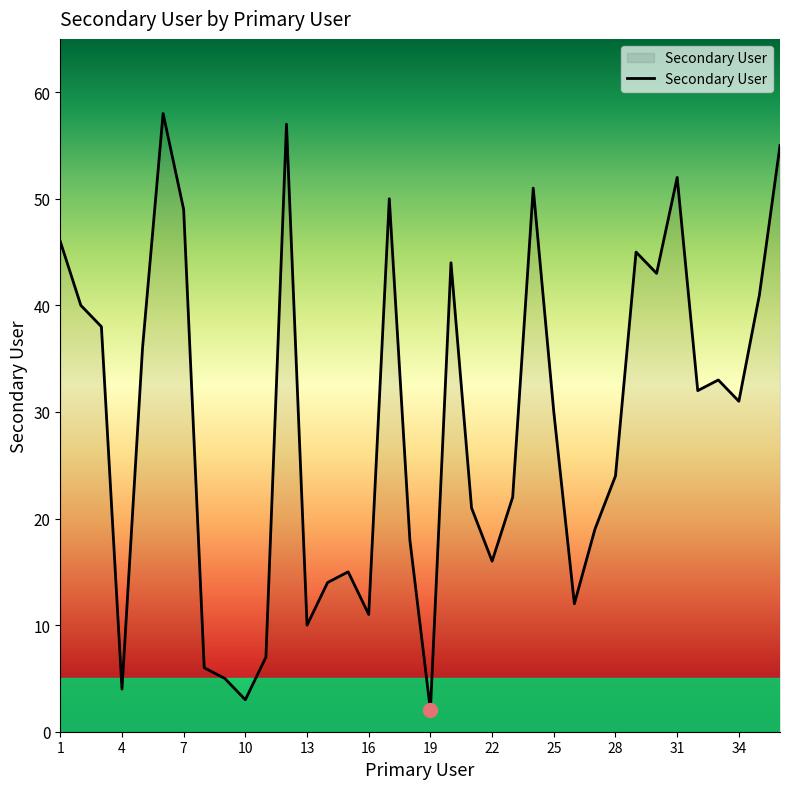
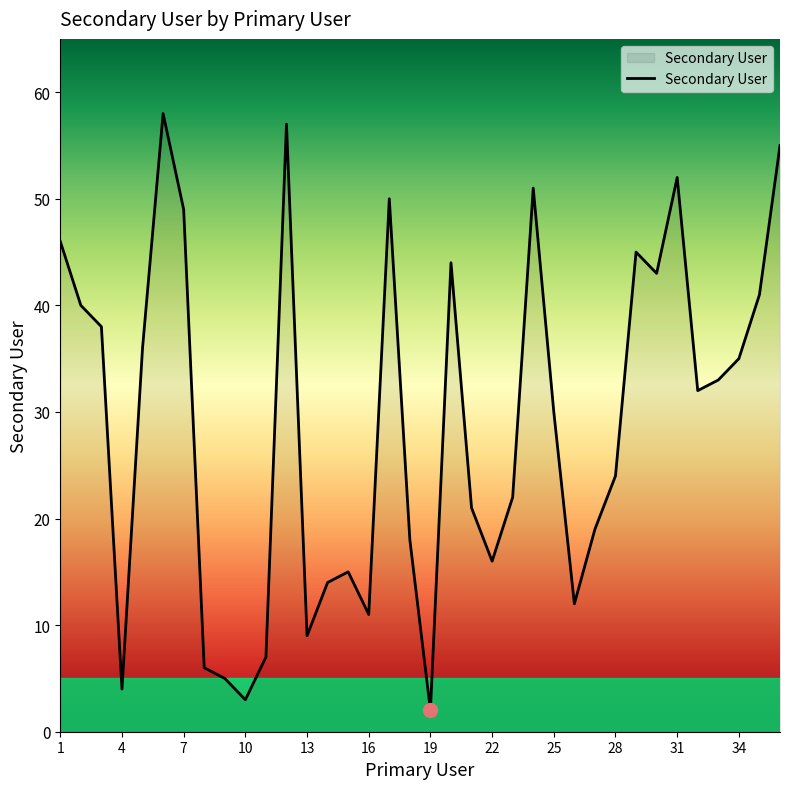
  {
    "Secondary User": {
      "1": 46,
      "7": 49,
-     "13": 10,
+     "13": 9,
      "16": 11,
      "22": 16,
      "25": 30,
      "28": 24,
      "31": 52,
-     "34": 31
+     "34": 35
    }
  }
